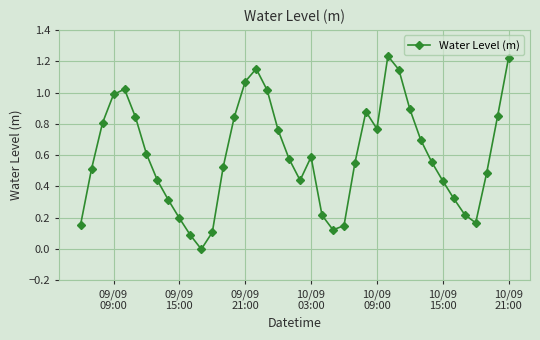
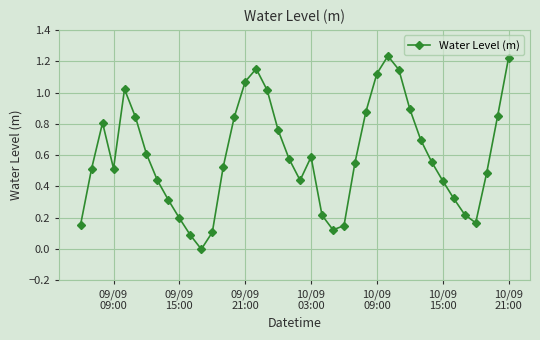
  {
-   "09/09 09:00": 0.99,
+   "09/09 09:00": 0.51,
    "09/09 15:00": 0.20,
    "09/09 21:00": 1.07,
    "10/09 03:00": 0.59,
-   "10/09 09:00": 0.77,
+   "10/09 09:00": 1.12,
    "10/09 15:00": 0.44,
    "10/09 21:00": 1.22
  }
